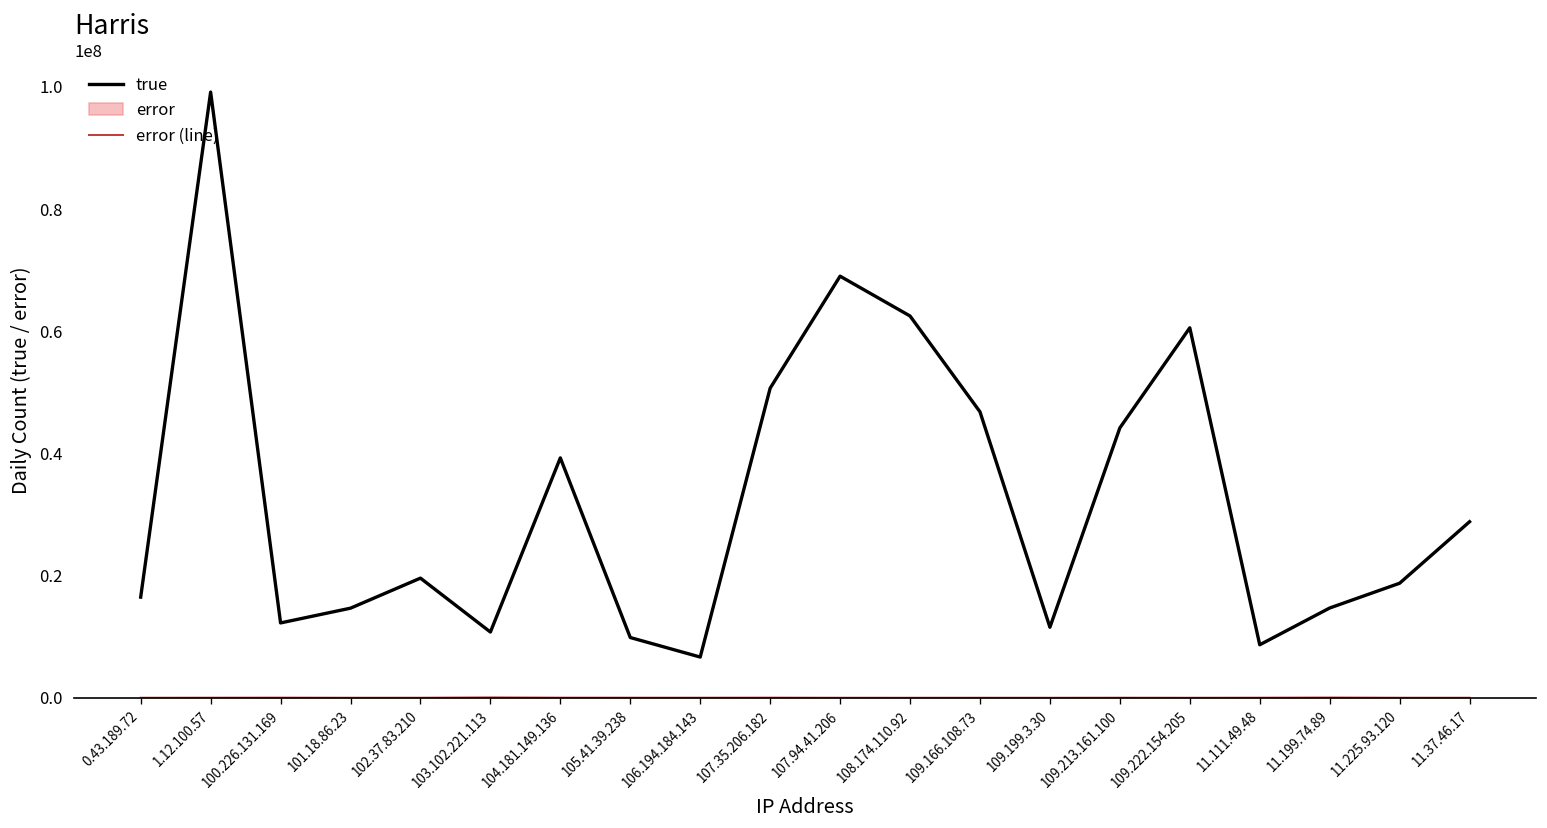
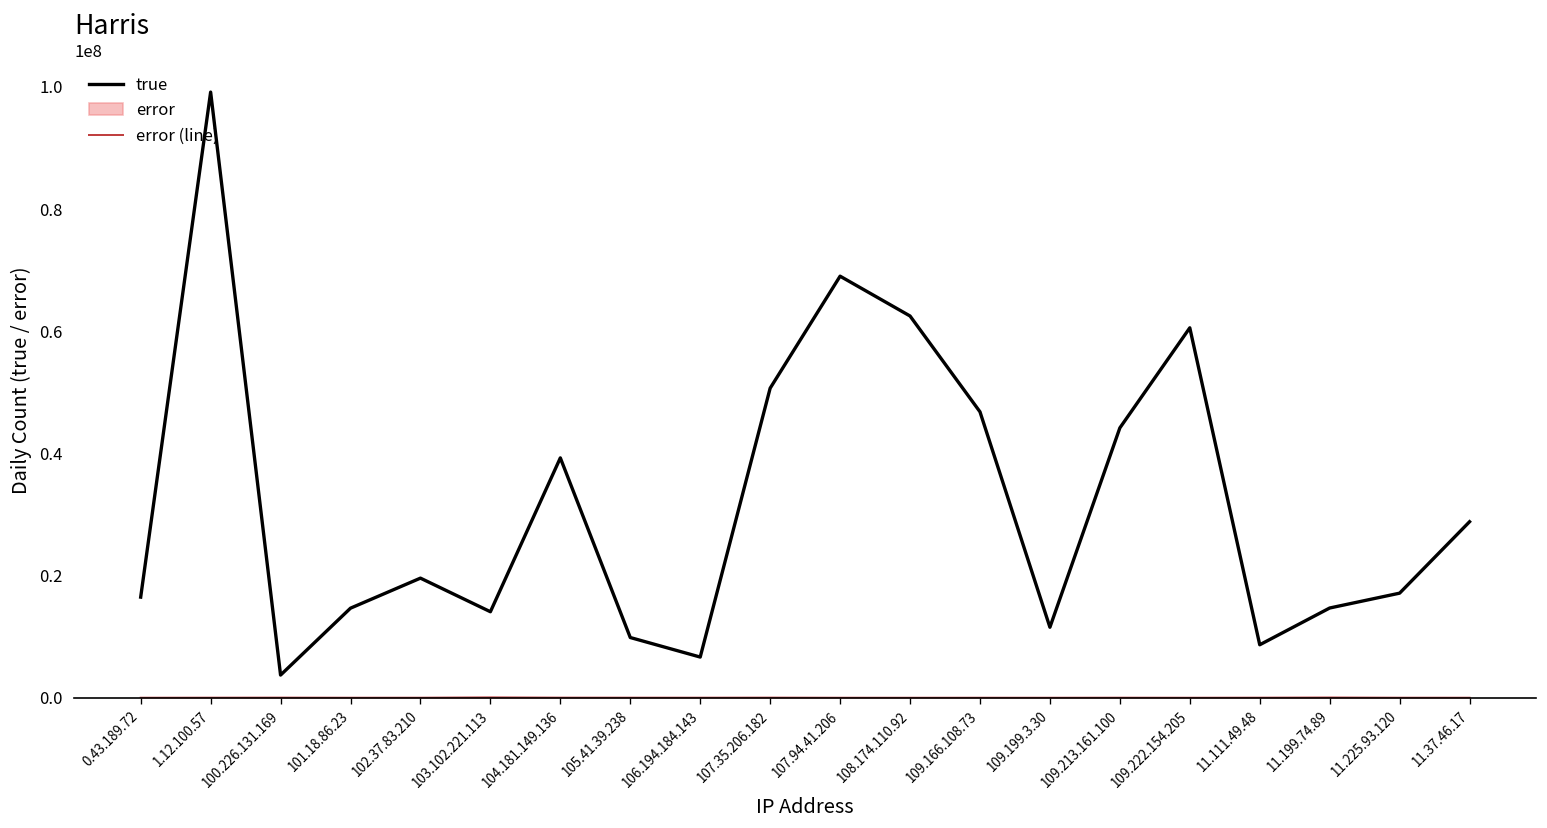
  {
    "true": {
      "0.43.189.72": 16000000,
      "1.12.100.57": 99000000,
-     "100.226.131.169": 12000000,
+     "100.226.131.169": 4000000,
      "101.18.86.23": 15000000,
      "102.37.83.210": 20000000,
-     "103.102.221.113": 11000000,
+     "103.102.221.113": 14000000,
      "104.181.149.136": 39000000,
      "105.41.39.238": 10000000,
      "106.194.184.143": 7000000,
      "107.35.206.182": 51000000,
      "107.94.41.206": 69000000,
      "108.174.110.92": 62000000,
      "109.166.108.73": 47000000,
      "109.199.3.30": 12000000,
      "109.213.161.100": 44000000,
      "109.222.154.205": 61000000,
      "11.111.49.48": 9000000,
      "11.199.74.89": 15000000,
-     "11.225.93.120": 19000000,
+     "11.225.93.120": 17000000,
      "11.37.46.17": 29000000
    },
    "error": {
      "0.43.189.72": 0,
      "1.12.100.57": 0,
      "100.226.131.169": 0,
      "101.18.86.23": 0,
      "102.37.83.210": 0,
      "103.102.221.113": 0,
      "104.181.149.136": 0,
      "105.41.39.238": 0,
      "106.194.184.143": 0,
      "107.35.206.182": 0,
      "107.94.41.206": 0,
      "108.174.110.92": 0,
      "109.166.108.73": 0,
      "109.199.3.30": 0,
      "109.213.161.100": 0,
      "109.222.154.205": 0,
      "11.111.49.48": 0,
      "11.199.74.89": 0,
      "11.225.93.120": 0,
      "11.37.46.17": 0
    }
  }
